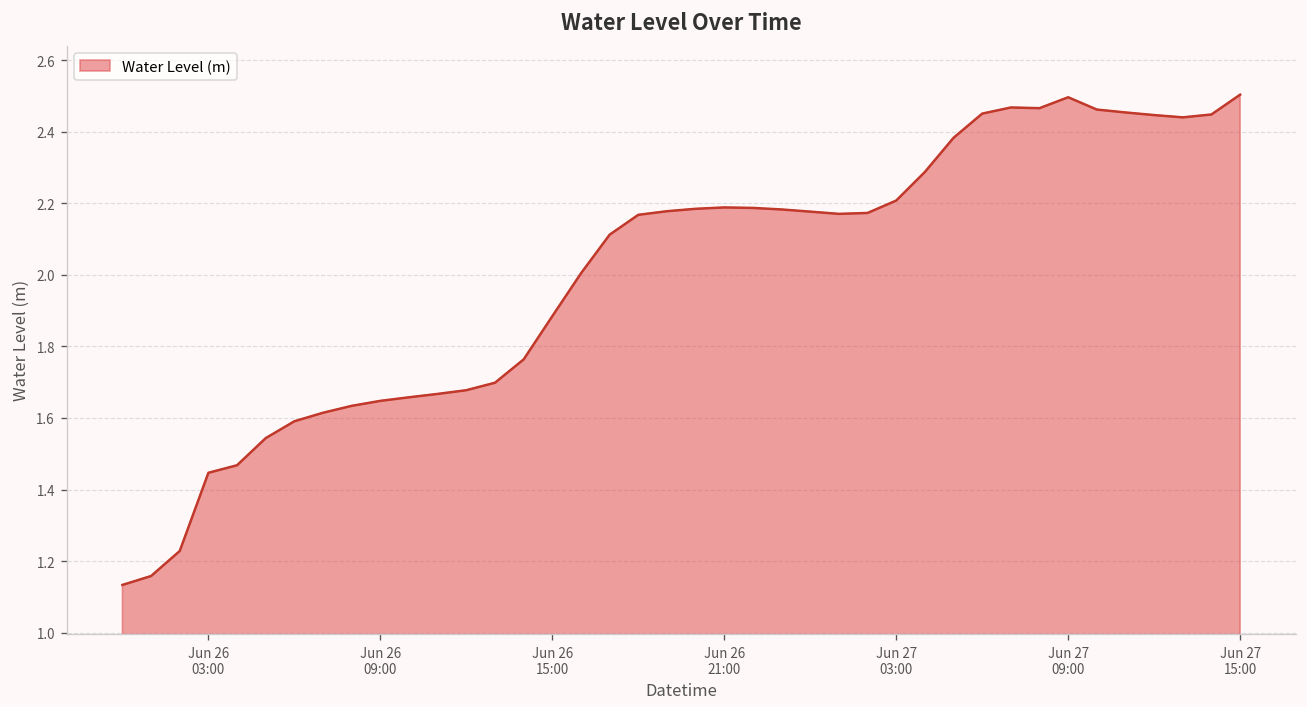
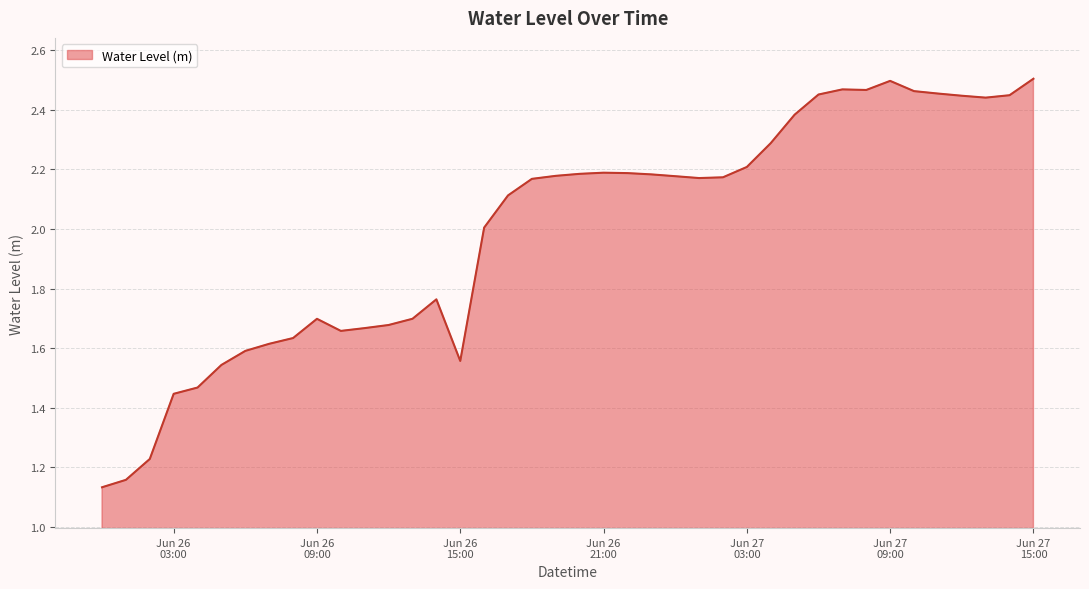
  {
    "Jun 26 03:00": 1.45,
-   "Jun 26 09:00": 1.65,
-   "Jun 26 15:00": 1.88,
+   "Jun 26 09:00": 1.70,
+   "Jun 26 15:00": 1.56,
    "Jun 26 21:00": 2.19,
    "Jun 27 03:00": 2.21,
    "Jun 27 09:00": 2.50,
    "Jun 27 15:00": 2.50
  }
